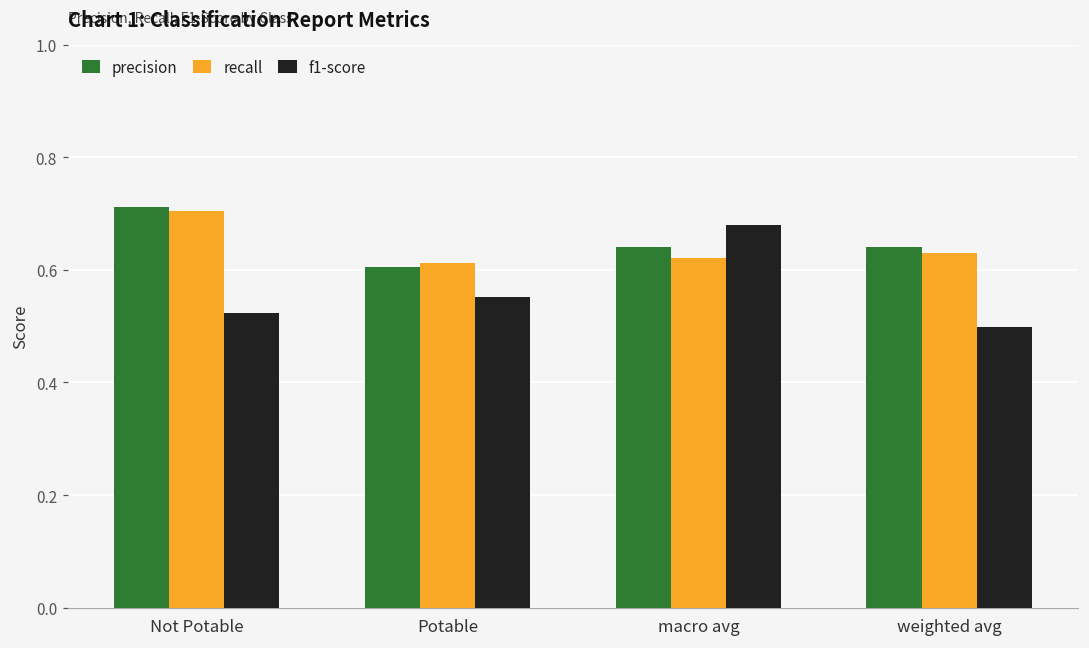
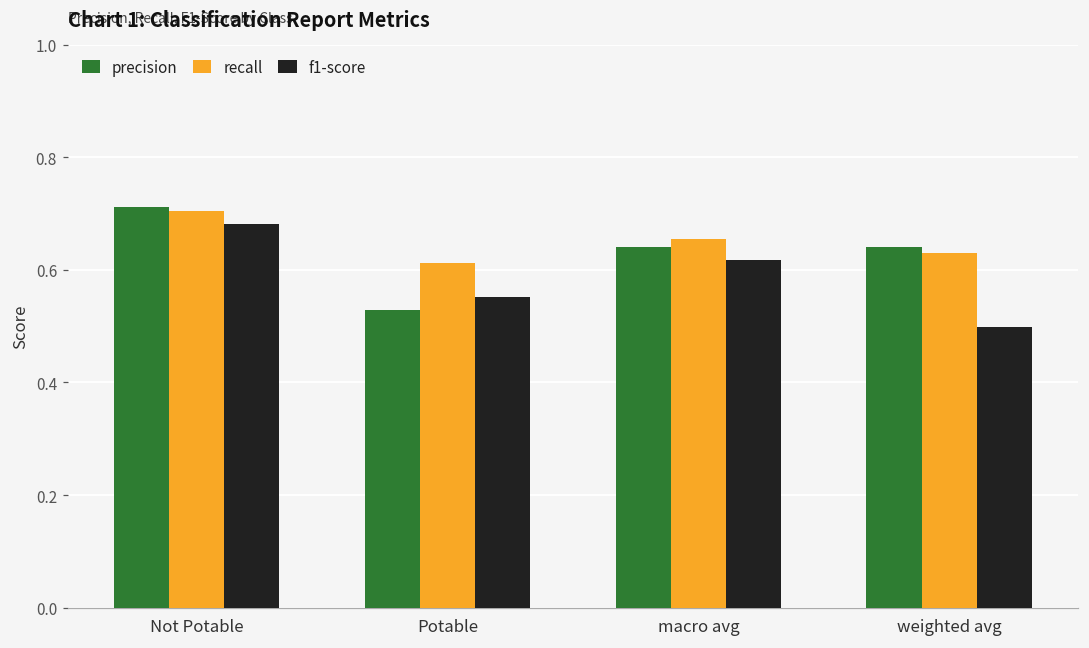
  {
    "precision": {
      "Not Potable": 0.71,
-     "Potable": 0.61,
+     "Potable": 0.53,
      "macro avg": 0.64,
      "weighted avg": 0.64
    },
    "recall": {
      "Not Potable": 0.70,
      "Potable": 0.61,
-     "macro avg": 0.62,
+     "macro avg": 0.66,
      "weighted avg": 0.63
    },
    "f1-score": {
-     "Not Potable": 0.52,
+     "Not Potable": 0.68,
      "Potable": 0.55,
-     "macro avg": 0.68,
+     "macro avg": 0.62,
      "weighted avg": 0.50
    }
  }
